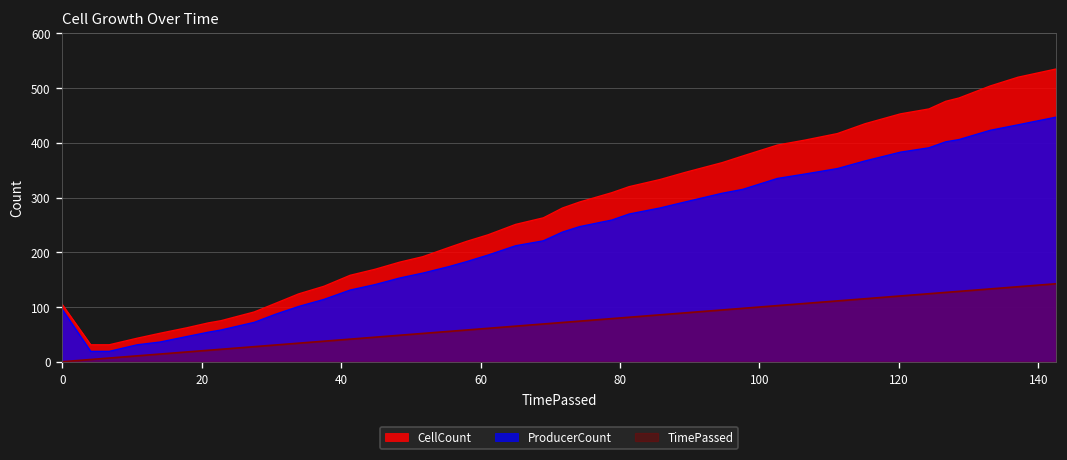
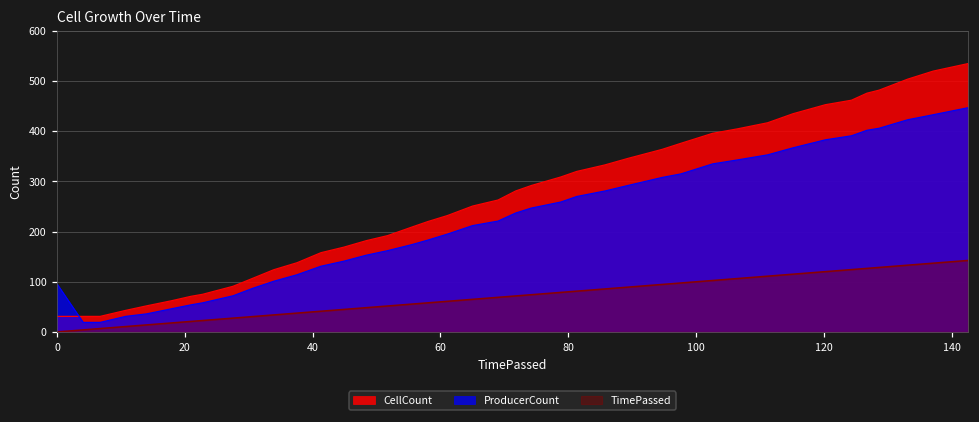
  {
    "CellCount": {
-     "0": 110
+     "0": 30
    },
    "ProducerCount": {
      "0": 100
    },
    "TimePassed": {
      "0": 0
    }
  }
